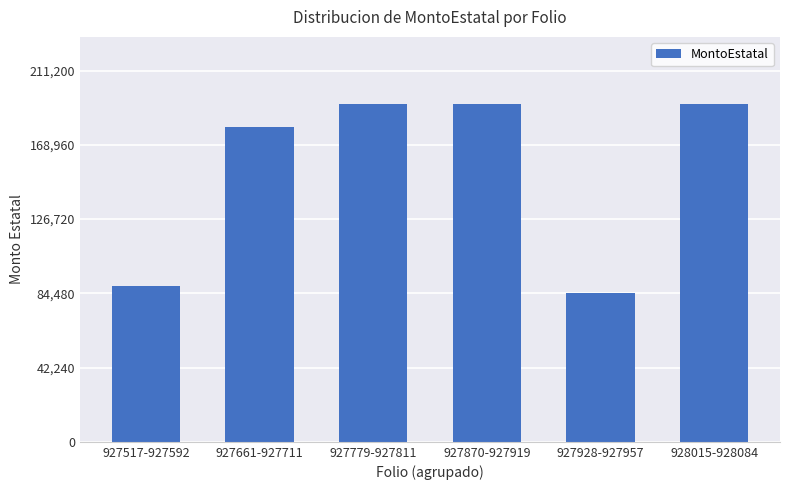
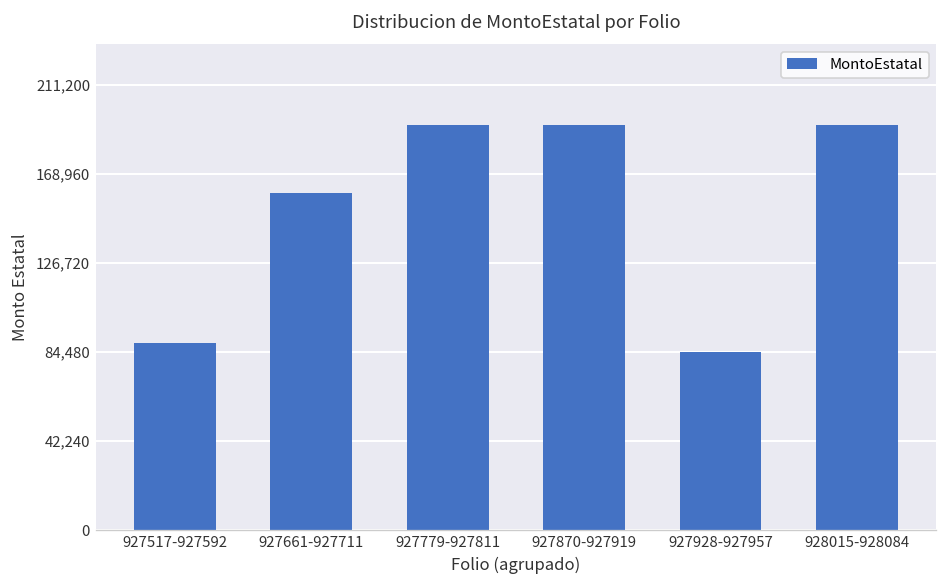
  {
    "927517-927592": "89,000",
-   "927661-927711": "179,000",
+   "927661-927711": "160,000",
    "927779-927811": "192,000",
    "927870-927919": "192,000",
    "927928-927957": "84,000",
    "928015-928084": "192,000"
  }
